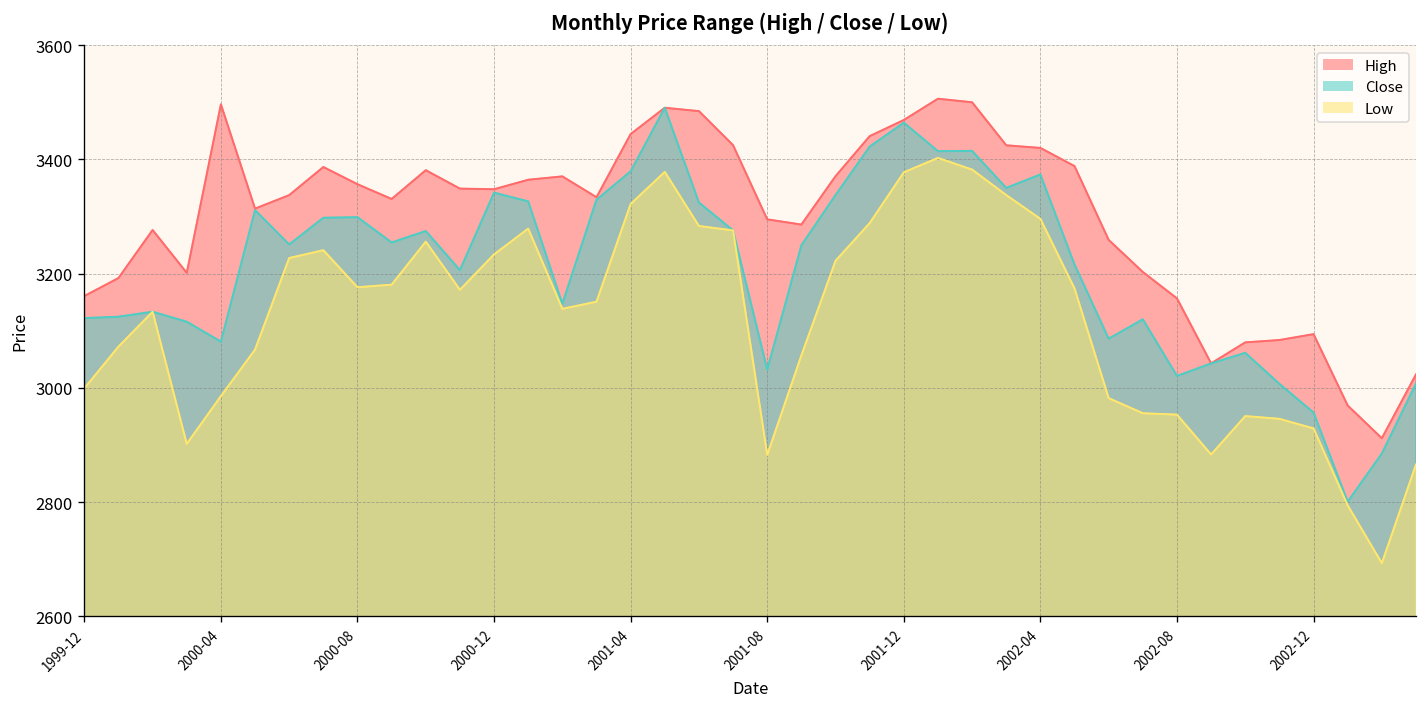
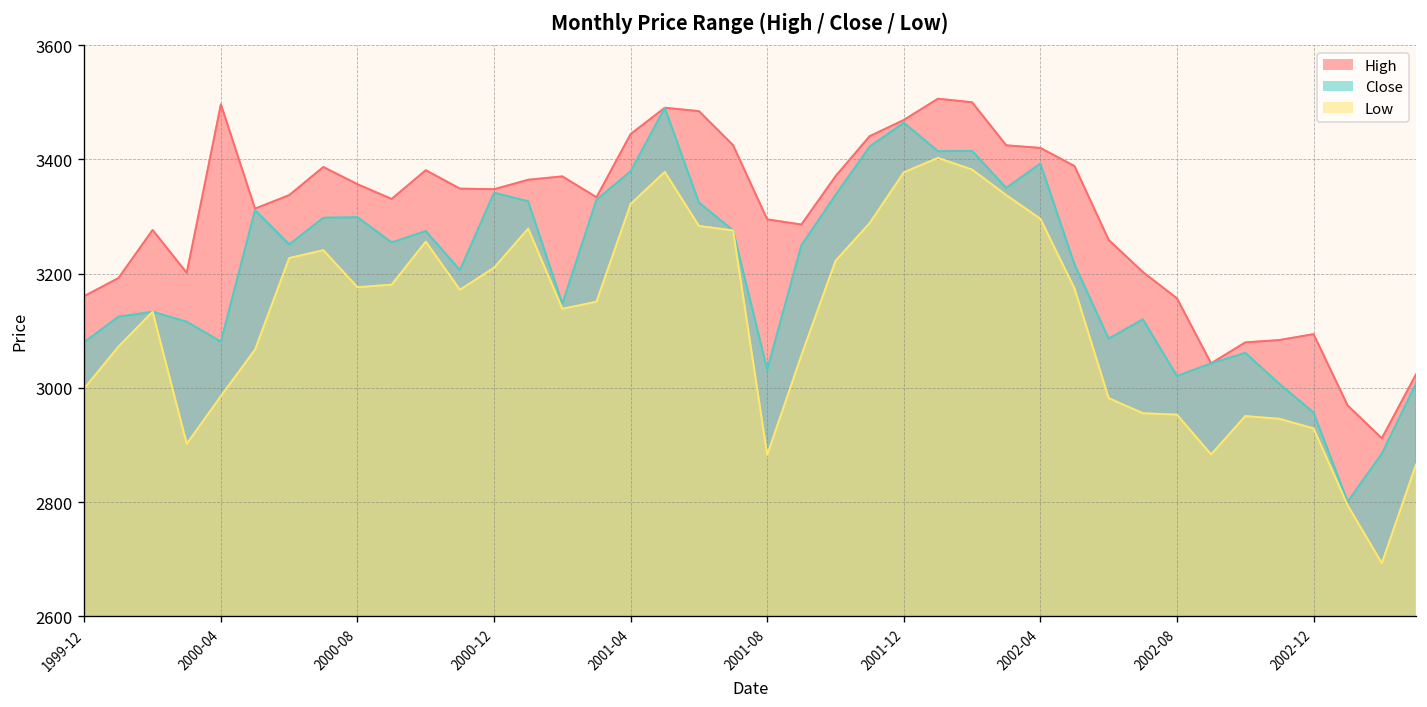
  {
    "High": {
      "1999-12": 3160,
      "2000-04": 3500,
      "2000-08": 3360,
      "2000-12": 3350,
      "2001-04": 3440,
      "2001-08": 3300,
      "2002-04": 3420,
      "2002-08": 3160,
      "2002-12": 3090
    },
    "Close": {
-     "1999-12": 3120,
+     "1999-12": 3080,
      "2000-04": 3080,
      "2000-08": 3300,
      "2000-12": 3340,
      "2001-04": 3380,
      "2001-08": 3030,
-     "2002-04": 3370,
+     "2002-04": 3390,
      "2002-08": 3020,
      "2002-12": 2960
    },
    "Low": {
      "1999-12": 3000,
      "2000-04": 2990,
      "2000-08": 3180,
-     "2000-12": 3230,
+     "2000-12": 3210,
      "2001-04": 3320,
      "2001-08": 2880,
      "2001-12": 3380,
      "2002-04": 3300,
      "2002-08": 2950,
      "2002-12": 2930
    }
  }
